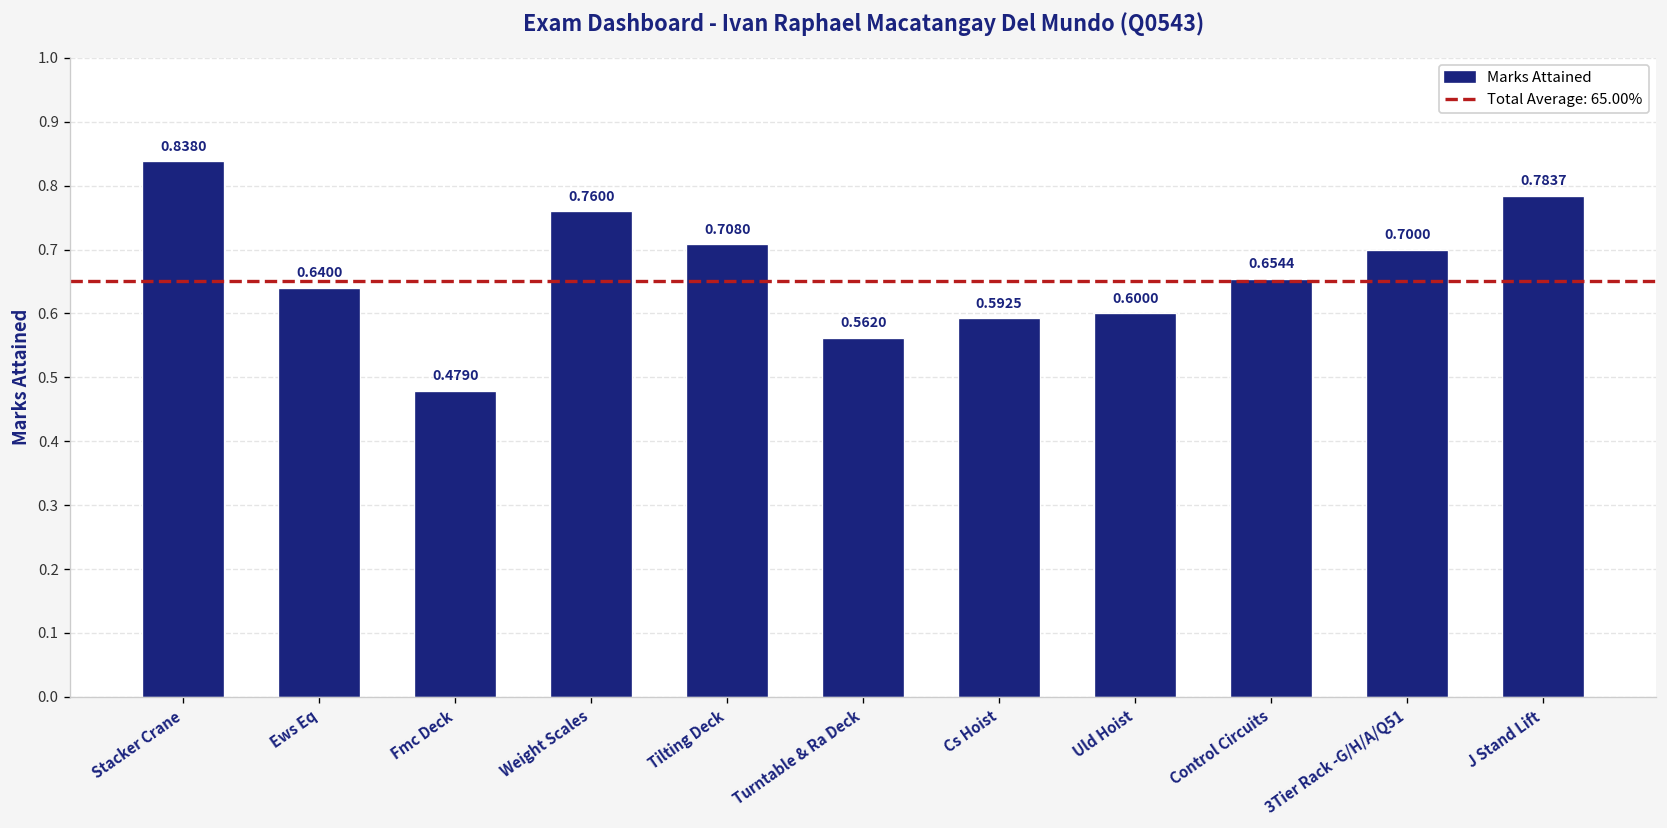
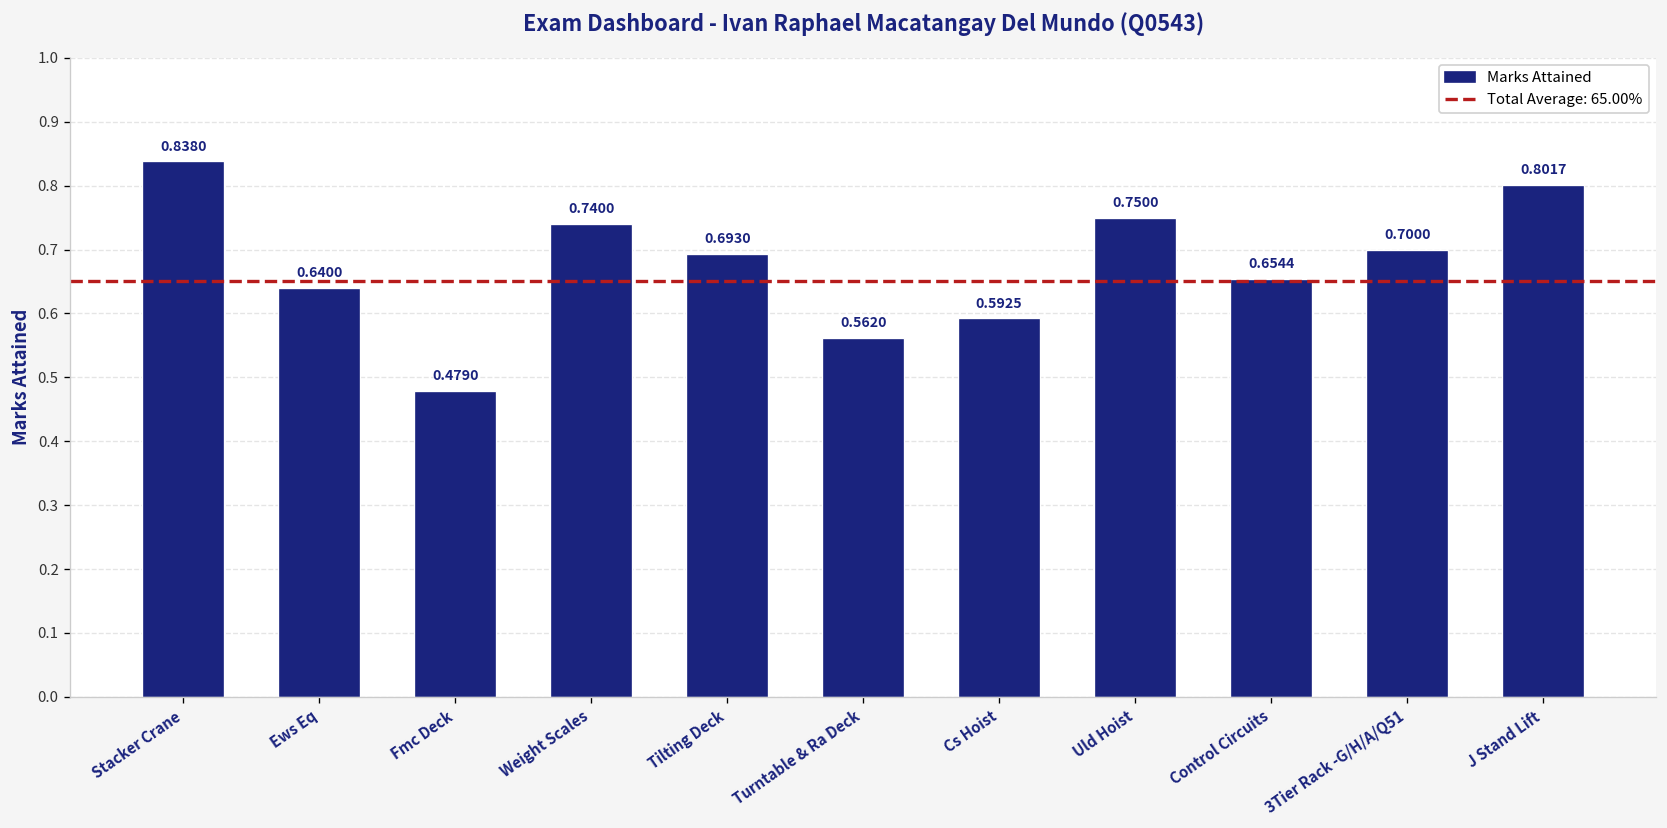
  {
    "Stacker Crane": 0.8380,
    "Ews Eq": 0.6400,
    "Fmc Deck": 0.4790,
-   "Weight Scales": 0.7600,
-   "Tilting Deck": 0.7080,
+   "Weight Scales": 0.7400,
+   "Tilting Deck": 0.6930,
    "Turntable & Ra Deck": 0.5620,
    "Cs Hoist": 0.5925,
-   "Uld Hoist": 0.6000,
+   "Uld Hoist": 0.7500,
    "Control Circuits": 0.6544,
    "3Tier Rack -G/H/A/Q51": 0.7000,
-   "J Stand Lift": 0.7837
+   "J Stand Lift": 0.8017
  }
